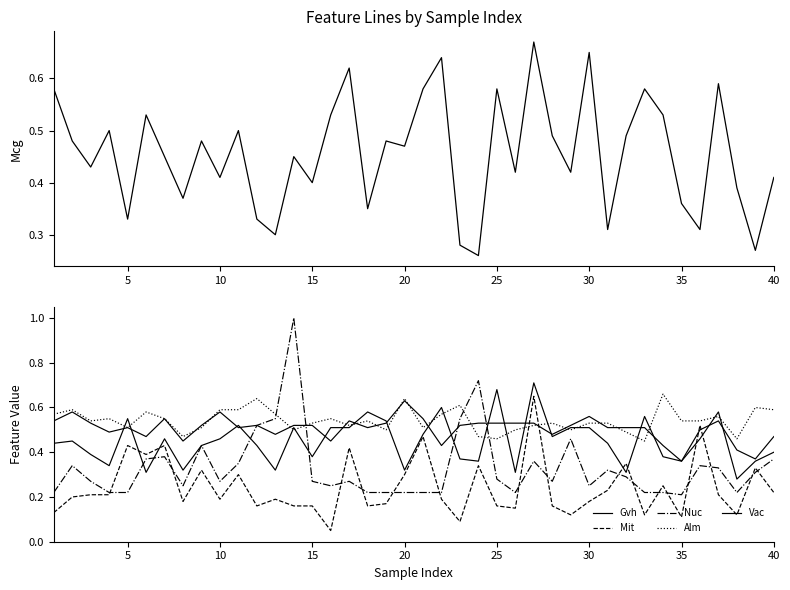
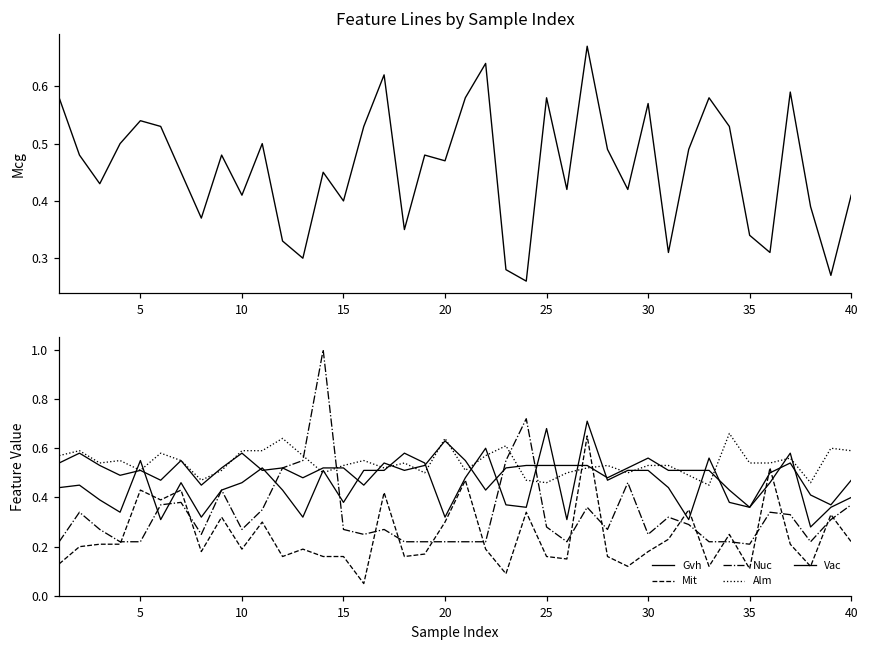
  {
    "Feature Lines by Sample Index": {
-     "5": 0.33,
+     "5": 0.54,
      "10": 0.41,
      "15": 0.40,
      "20": 0.47,
      "25": 0.58,
-     "30": 0.65,
-     "35": 0.36,
+     "30": 0.57,
+     "35": 0.34,
      "40": 0.41
    }
  }
